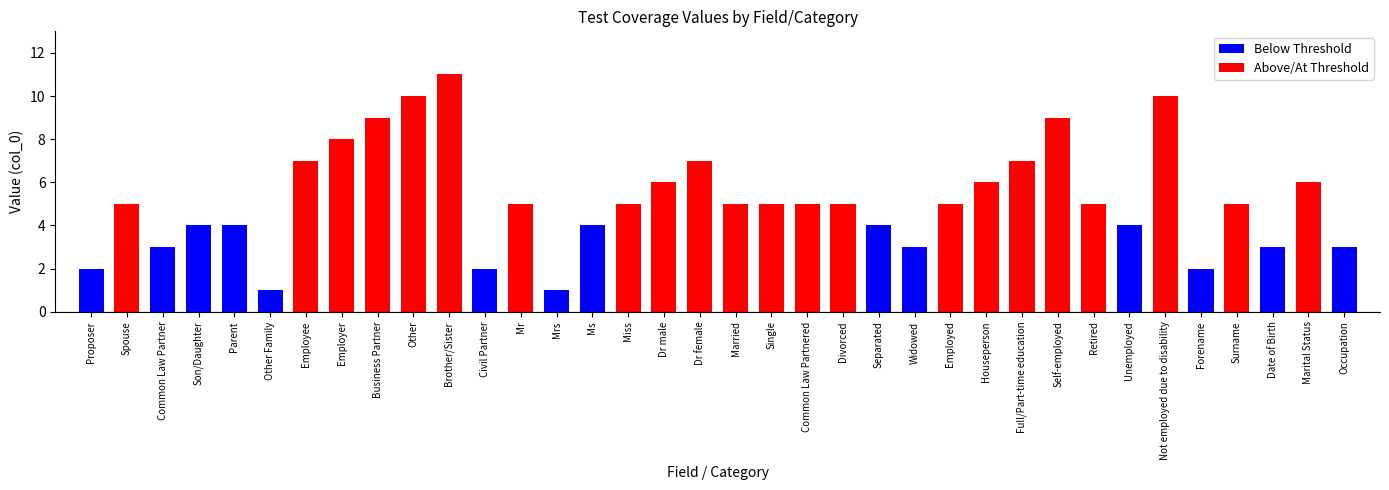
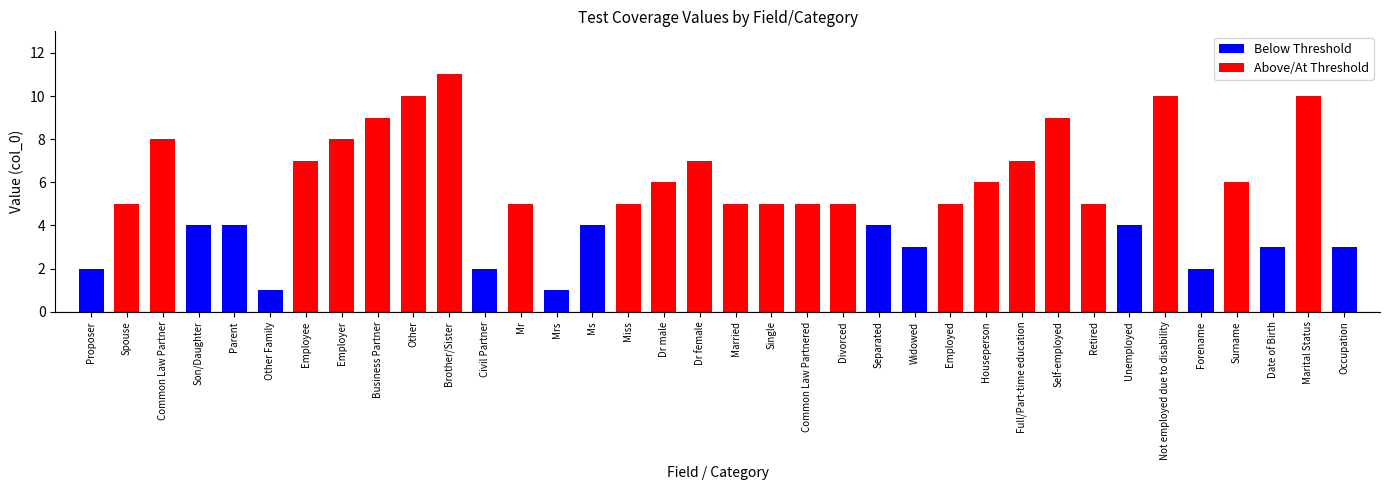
  {
    "Proposer": 2,
    "Spouse": 5,
-   "Common Law Partner": 3,
+   "Common Law Partner": 8,
    "Son/Daughter": 4,
    "Parent": 4,
    "Other Family": 1,
    "Employee": 7,
    "Employer": 8,
    "Business Partner": 9,
    "Other": 10,
    "Brother/Sister": 11,
    "Civil Partner": 2,
    "Mr": 5,
    "Mrs": 1,
    "Ms": 4,
    "Miss": 5,
    "Dr male": 6,
    "Dr female": 7,
    "Married": 5,
    "Single": 5,
    "Common Law Partnered": 5,
    "Divorced": 5,
    "Separated": 4,
    "Widowed": 3,
    "Employed": 5,
    "Houseperson": 6,
    "Full/Part-time education": 7,
    "Self-employed": 9,
    "Retired": 5,
    "Unemployed": 4,
    "Not employed due to disability": 10,
    "Forename": 2,
-   "Surname": 5,
+   "Surname": 6,
    "Date of Birth": 3,
-   "Marital Status": 6,
+   "Marital Status": 10,
    "Occupation": 3
  }
